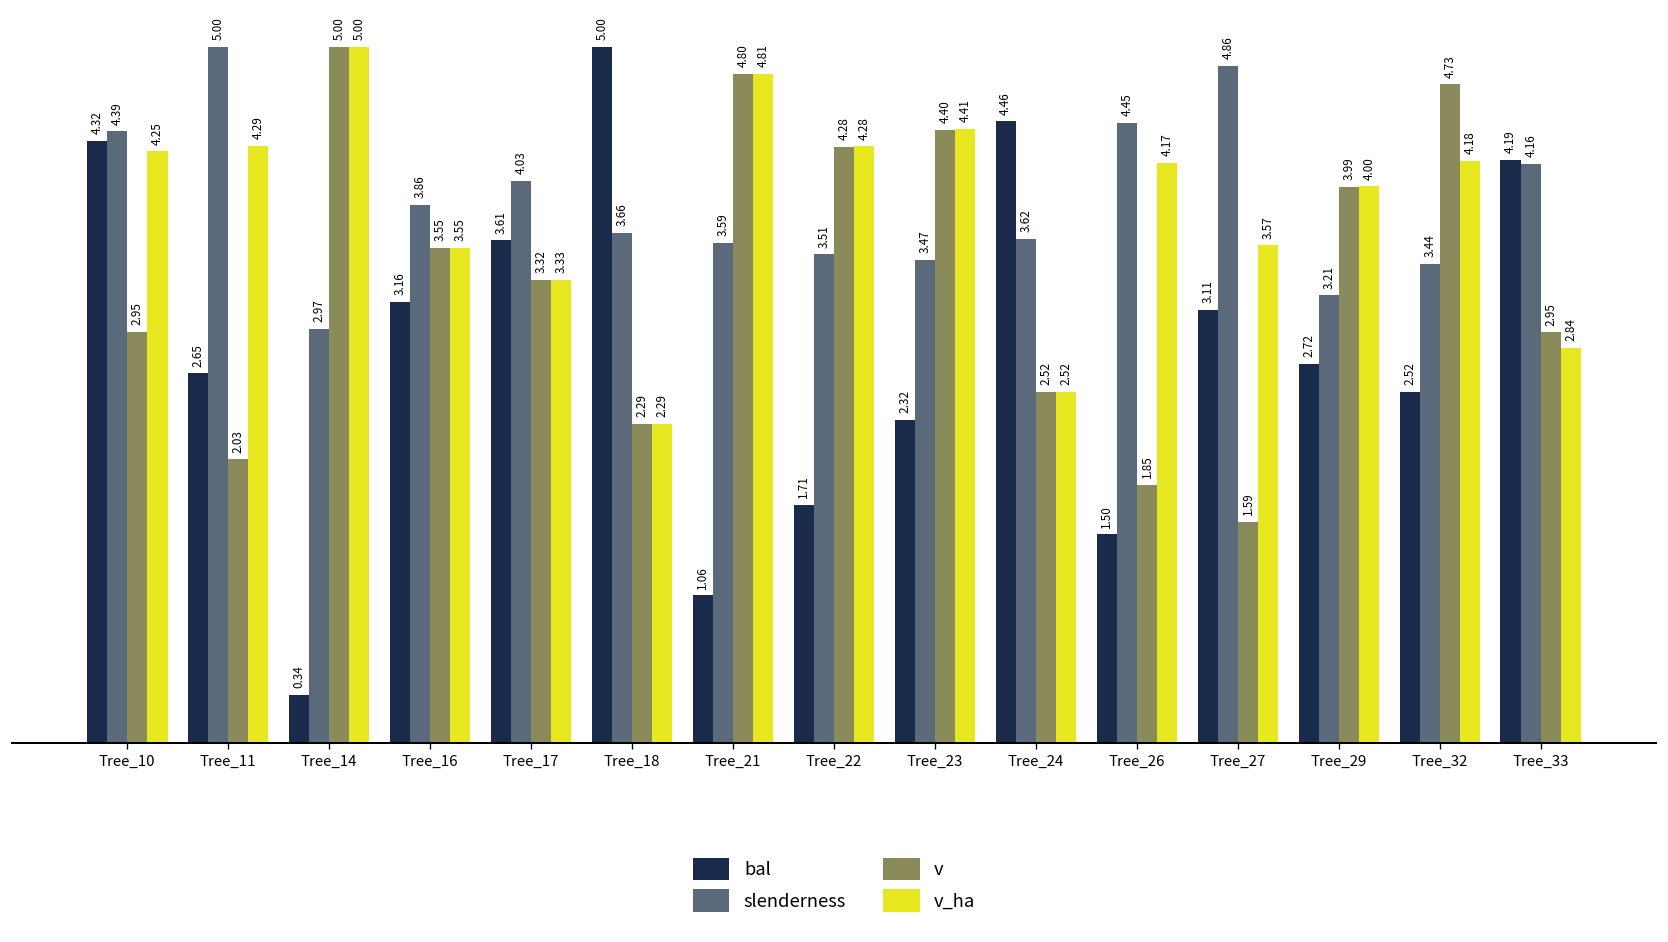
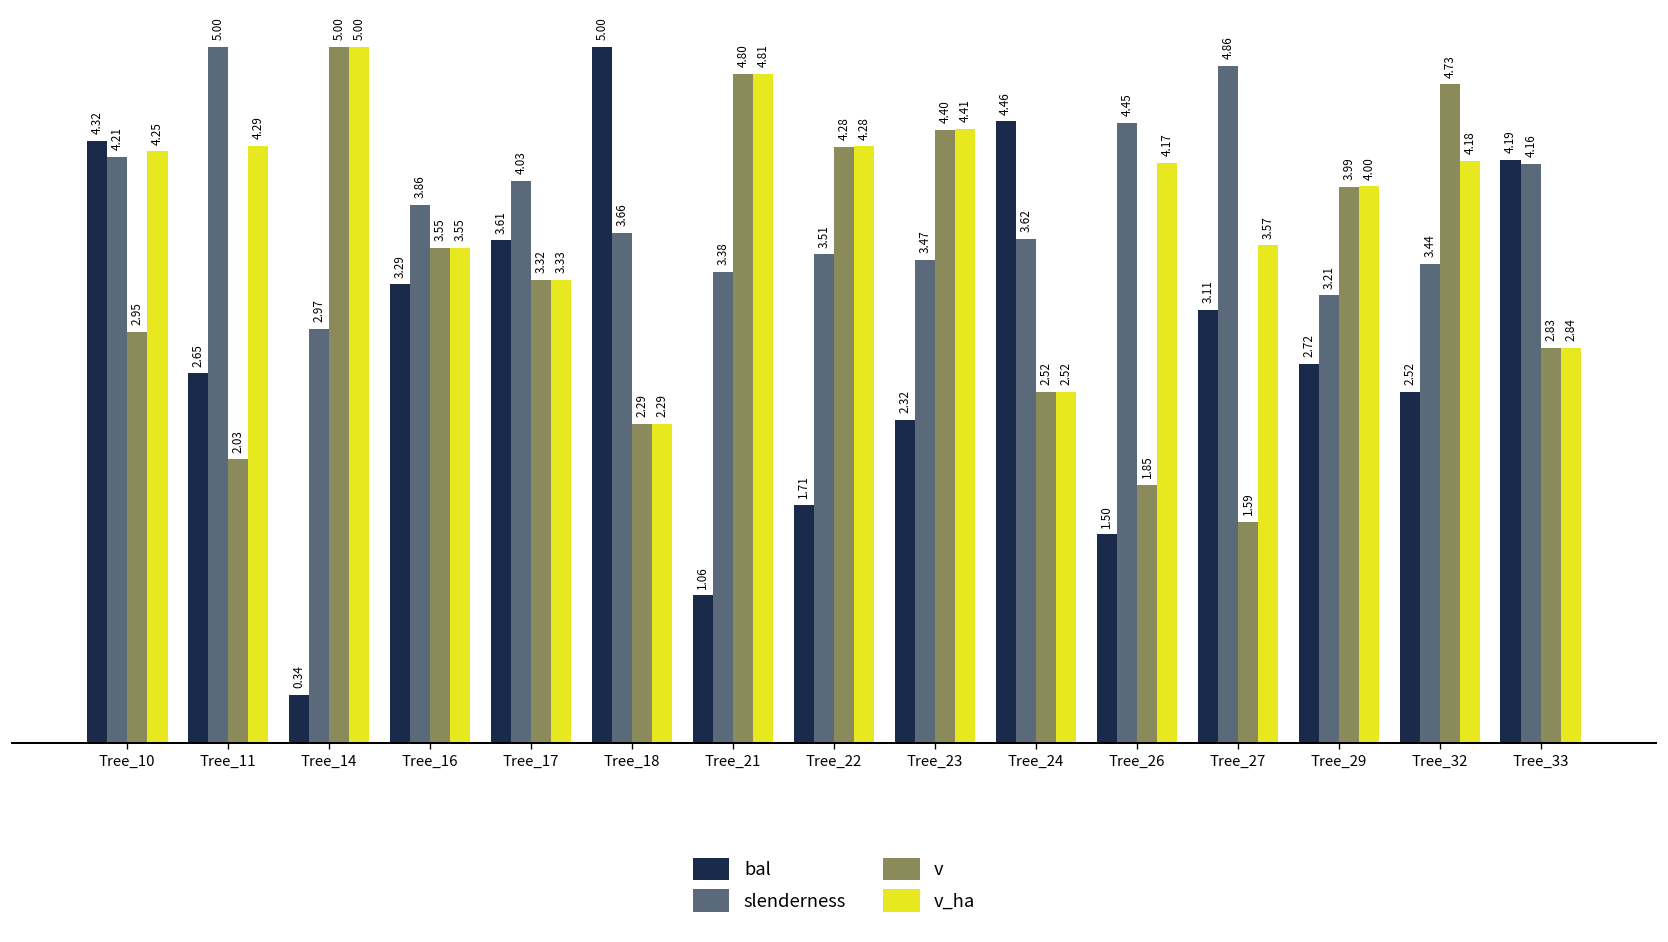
  {
    "bal": {
      "Tree_10": 4.32,
      "Tree_11": 2.65,
      "Tree_14": 0.34,
-     "Tree_16": 3.16,
+     "Tree_16": 3.29,
      "Tree_17": 3.61,
      "Tree_18": 5.00,
      "Tree_21": 1.06,
      "Tree_22": 1.71,
      "Tree_23": 2.32,
      "Tree_24": 4.46,
      "Tree_26": 1.50,
      "Tree_27": 3.11,
      "Tree_29": 2.72,
      "Tree_32": 2.52,
      "Tree_33": 4.19
    },
    "slenderness": {
-     "Tree_10": 4.39,
+     "Tree_10": 4.21,
      "Tree_11": 5.00,
      "Tree_14": 2.97,
      "Tree_16": 3.86,
      "Tree_17": 4.03,
      "Tree_18": 3.66,
-     "Tree_21": 3.59,
+     "Tree_21": 3.38,
      "Tree_22": 3.51,
      "Tree_23": 3.47,
      "Tree_24": 3.62,
      "Tree_26": 4.45,
      "Tree_27": 4.86,
      "Tree_29": 3.21,
      "Tree_32": 3.44,
      "Tree_33": 4.16
    },
    "v": {
      "Tree_10": 2.95,
      "Tree_11": 2.03,
      "Tree_14": 5.00,
      "Tree_16": 3.55,
      "Tree_17": 3.32,
      "Tree_18": 2.29,
      "Tree_21": 4.80,
      "Tree_22": 4.28,
      "Tree_23": 4.40,
      "Tree_24": 2.52,
      "Tree_26": 1.85,
      "Tree_27": 1.59,
      "Tree_29": 3.99,
      "Tree_32": 4.73,
-     "Tree_33": 2.95
+     "Tree_33": 2.83
    },
    "v_ha": {
      "Tree_10": 4.25,
      "Tree_11": 4.29,
      "Tree_14": 5.00,
      "Tree_16": 3.55,
      "Tree_17": 3.33,
      "Tree_18": 2.29,
      "Tree_21": 4.81,
      "Tree_22": 4.28,
      "Tree_23": 4.41,
      "Tree_24": 2.52,
      "Tree_26": 4.17,
      "Tree_27": 3.57,
      "Tree_29": 4.00,
      "Tree_32": 4.18,
      "Tree_33": 2.84
    }
  }
